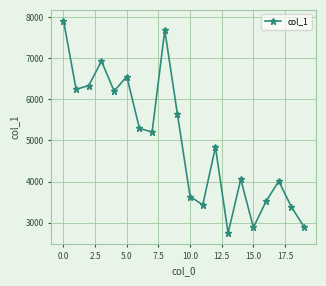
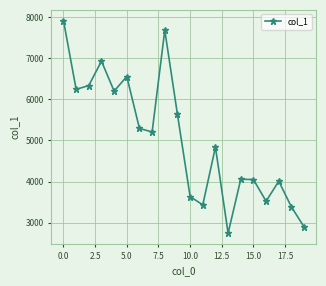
  {
    "0.0": 7900,
    "5.0": 6600,
    "10.0": 3600,
-   "15.0": 2900
+   "15.0": 4100
  }
